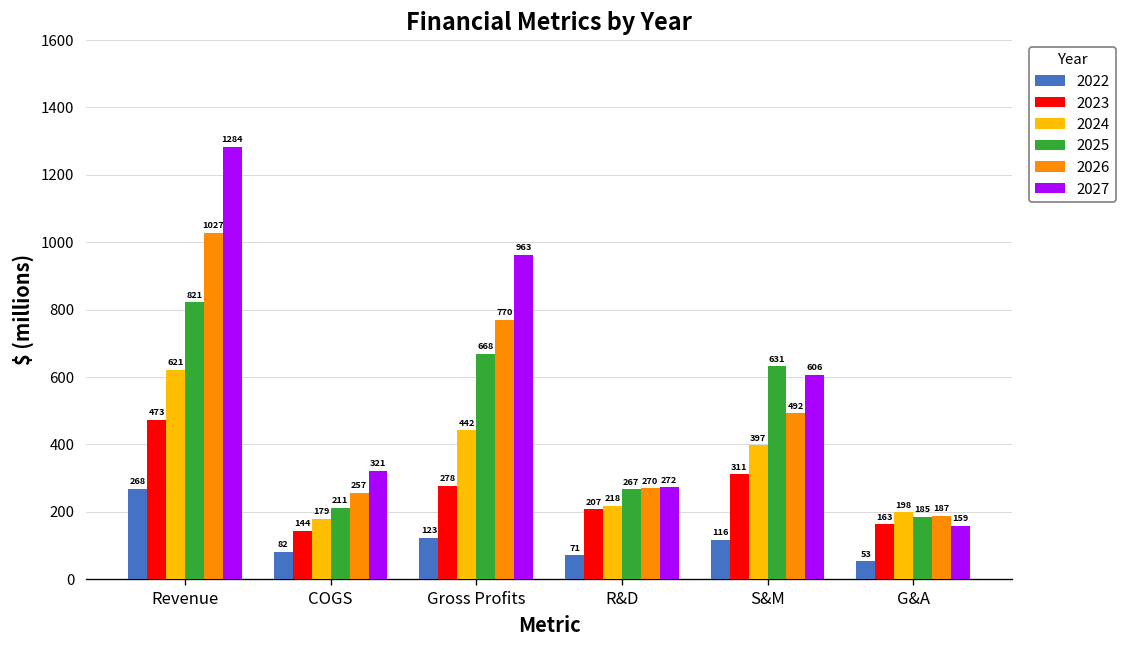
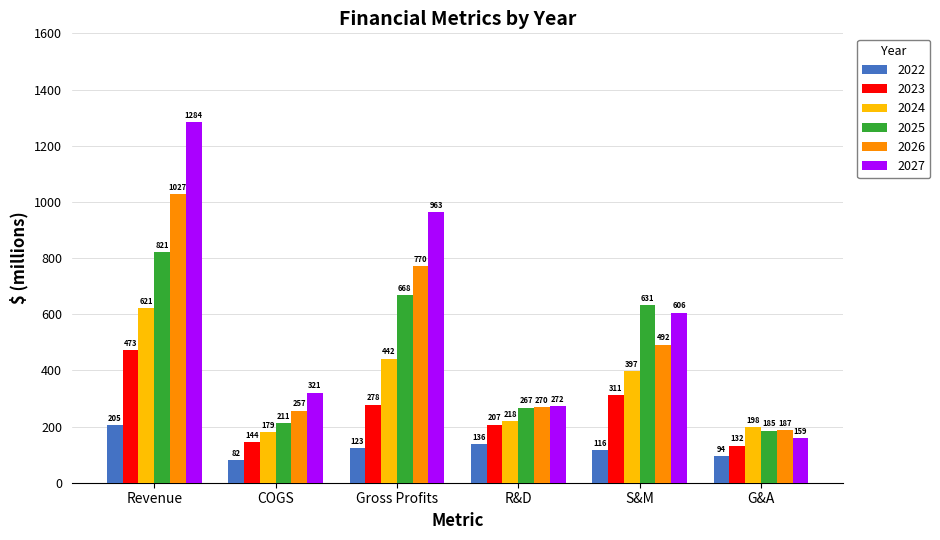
  {
    "2022": {
-     "Revenue": 268,
+     "Revenue": 205,
      "COGS": 82,
      "Gross Profits": 123,
-     "R&D": 71,
+     "R&D": 136,
      "S&M": 116,
-     "G&A": 53
+     "G&A": 94
    },
    "2023": {
      "Revenue": 473,
      "COGS": 144,
      "Gross Profits": 278,
      "R&D": 207,
      "S&M": 311,
-     "G&A": 163
+     "G&A": 132
    },
    "2025": {
      "Revenue": 821,
      "COGS": 211,
      "Gross Profits": 668,
      "R&D": 267,
      "S&M": 631,
      "G&A": 185
    },
    "2027": {
      "Revenue": 1284,
      "COGS": 321,
      "Gross Profits": 963,
      "R&D": 272,
      "S&M": 606,
      "G&A": 159
    }
  }
